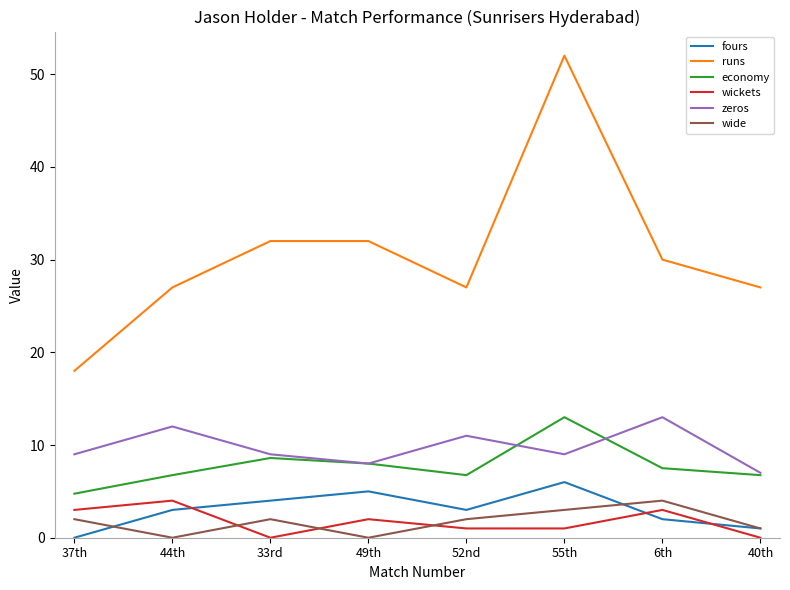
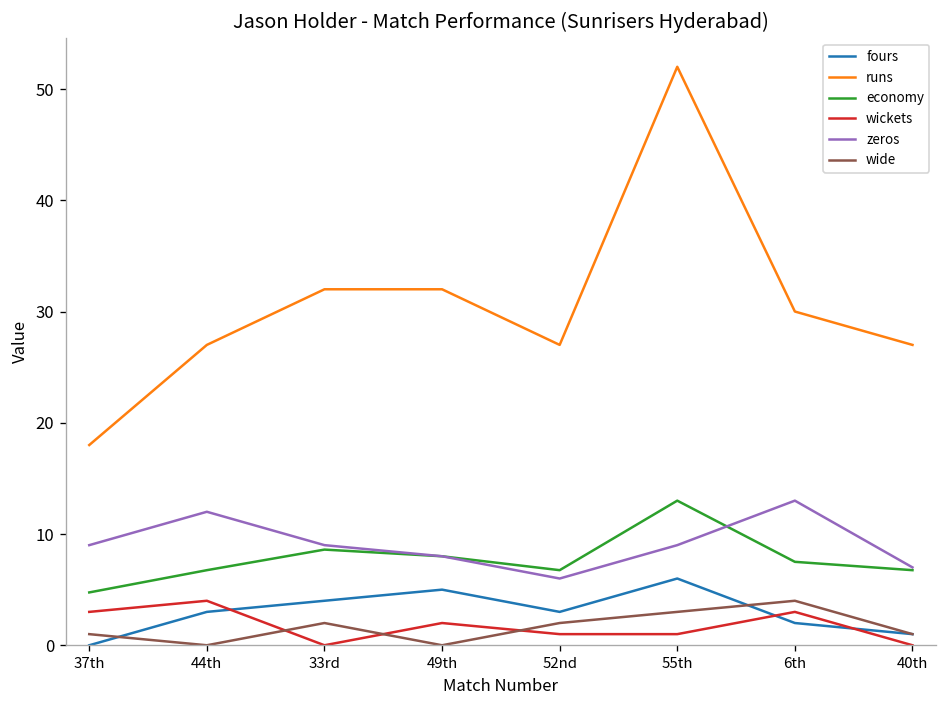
  {
    "fours": {
      "37th": 0,
      "44th": 3,
      "33rd": 4,
      "49th": 5,
      "52nd": 3,
      "55th": 6,
      "6th": 2
    },
    "runs": {
      "37th": 18,
      "44th": 27,
      "33rd": 32,
      "49th": 32,
      "52nd": 27,
      "55th": 52,
      "6th": 30,
      "40th": 27
    },
    "economy": {
      "37th": 5,
      "44th": 7,
      "33rd": 9,
      "52nd": 7,
      "55th": 13,
      "6th": 8
    },
    "wickets": {
      "37th": 3,
      "44th": 4,
      "33rd": 0,
      "49th": 2,
      "52nd": 1,
      "55th": 1,
      "6th": 3,
      "40th": 0
    },
    "zeros": {
      "37th": 9,
      "44th": 12,
      "33rd": 9,
-     "52nd": 11,
+     "52nd": 6,
      "55th": 9,
      "6th": 13
    },
    "wide": {
-     "37th": 2,
+     "37th": 1,
      "44th": 0,
      "33rd": 2,
      "49th": 0,
      "52nd": 2,
      "55th": 3,
      "6th": 4
    }
  }
